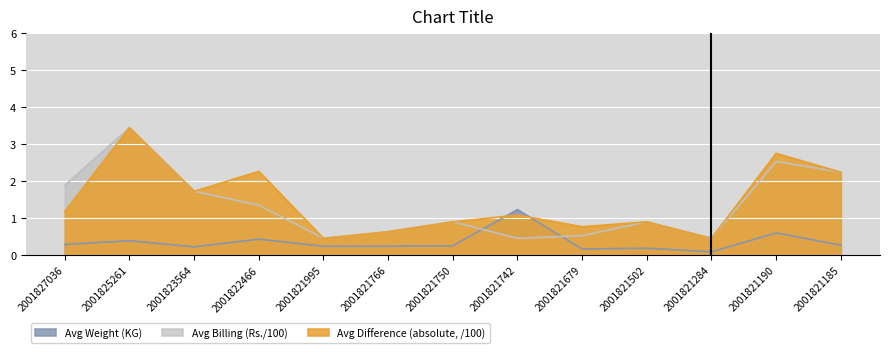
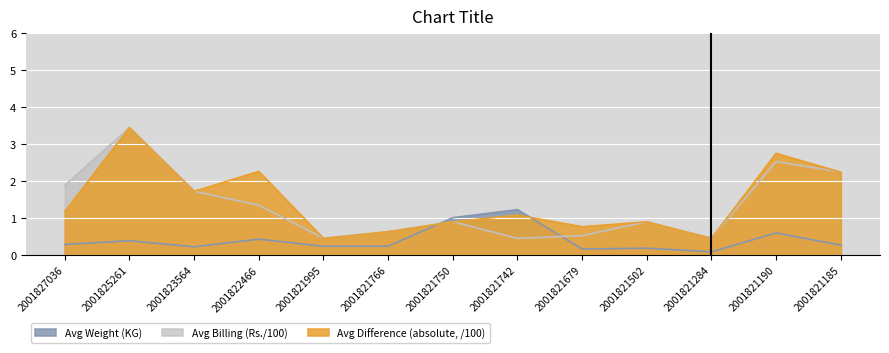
  {
    "Avg Weight (KG)": {
      "2001827036": 0.3,
      "2001825261": 0.4,
      "2001823564": 0.2,
      "2001822466": 0.4,
      "2001821995": 0.2,
      "2001821766": 0.2,
-     "2001821750": 0.3,
+     "2001821750": 1.0,
      "2001821742": 1.2,
      "2001821679": 0.2,
      "2001821502": 0.2,
      "2001821284": 0.1,
      "2001821190": 0.6,
      "2001821185": 0.3
    },
    "Avg Billing (Rs./100)": {
      "2001827036": 1.9,
      "2001822466": 1.4,
      "2001821742": 0.5,
      "2001821679": 0.5,
      "2001821190": 2.5
    },
    "Avg Difference (absolute, /100)": {
      "2001827036": 1.2,
      "2001822466": 2.3,
      "2001821742": 1.1,
      "2001821679": 0.8,
      "2001821190": 2.8
    }
  }
